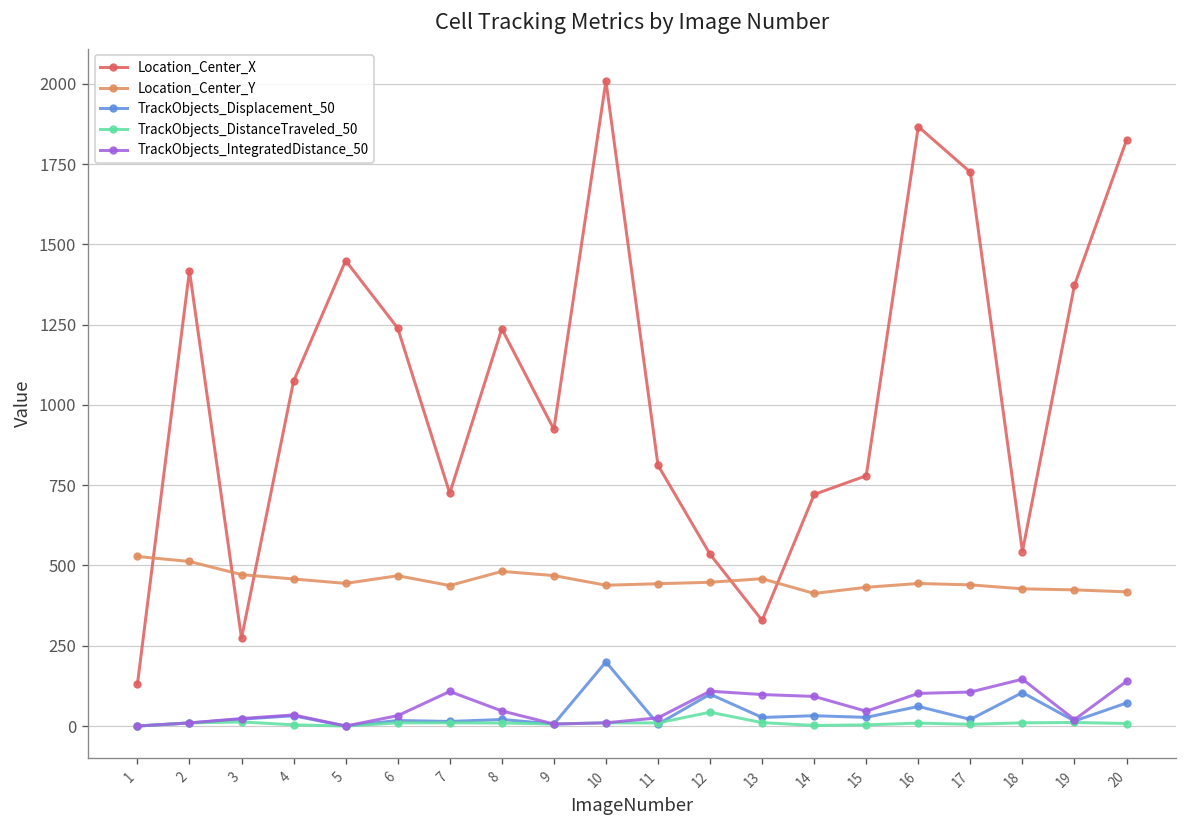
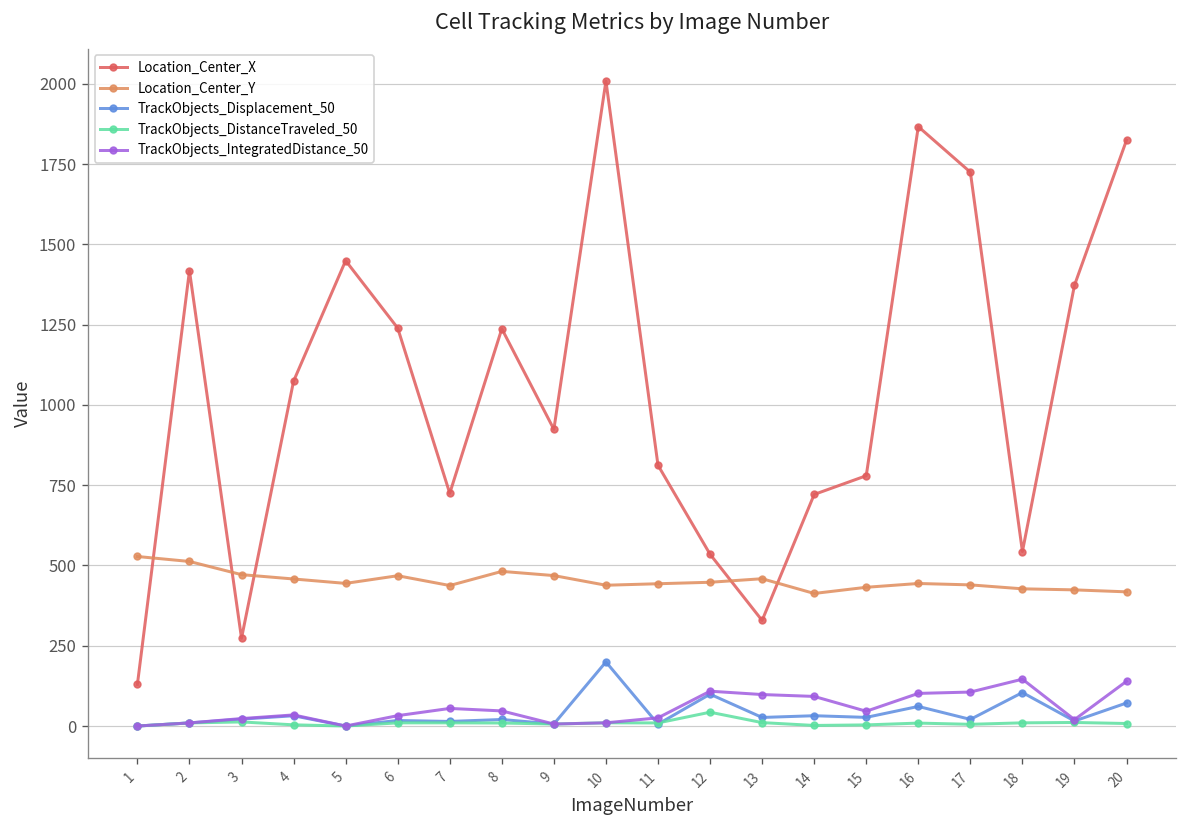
  {
    "TrackObjects_Displacement_50": {
      "8": 20,
      "10": 200,
      "13": 30,
      "14": 30,
      "15": 30,
      "16": 60,
      "17": 20,
      "18": 100,
      "20": 70
    },
    "TrackObjects_DistanceTraveled_50": {
      "4": 0,
      "8": 10,
      "12": 40,
      "13": 10,
      "14": 0,
      "15": 0,
      "16": 10,
      "17": 10,
      "18": 10,
      "20": 10
    },
    "TrackObjects_IntegratedDistance_50": {
      "6": 30,
-     "7": 110,
+     "7": 50,
      "8": 50,
      "11": 30,
      "13": 100,
      "14": 90,
      "15": 50,
      "16": 100,
      "17": 110,
      "18": 150,
      "20": 140
    }
  }
